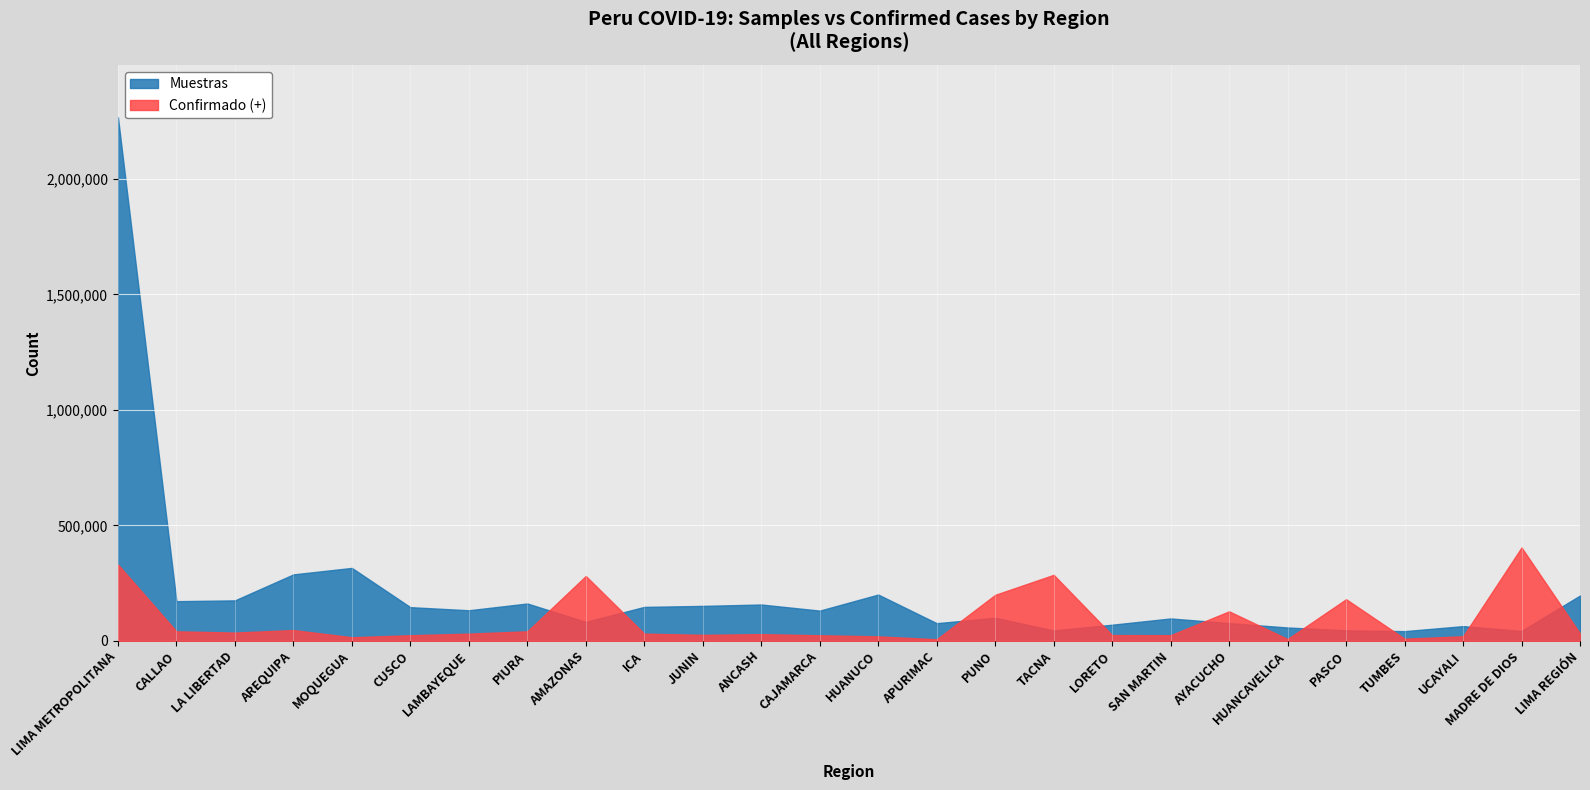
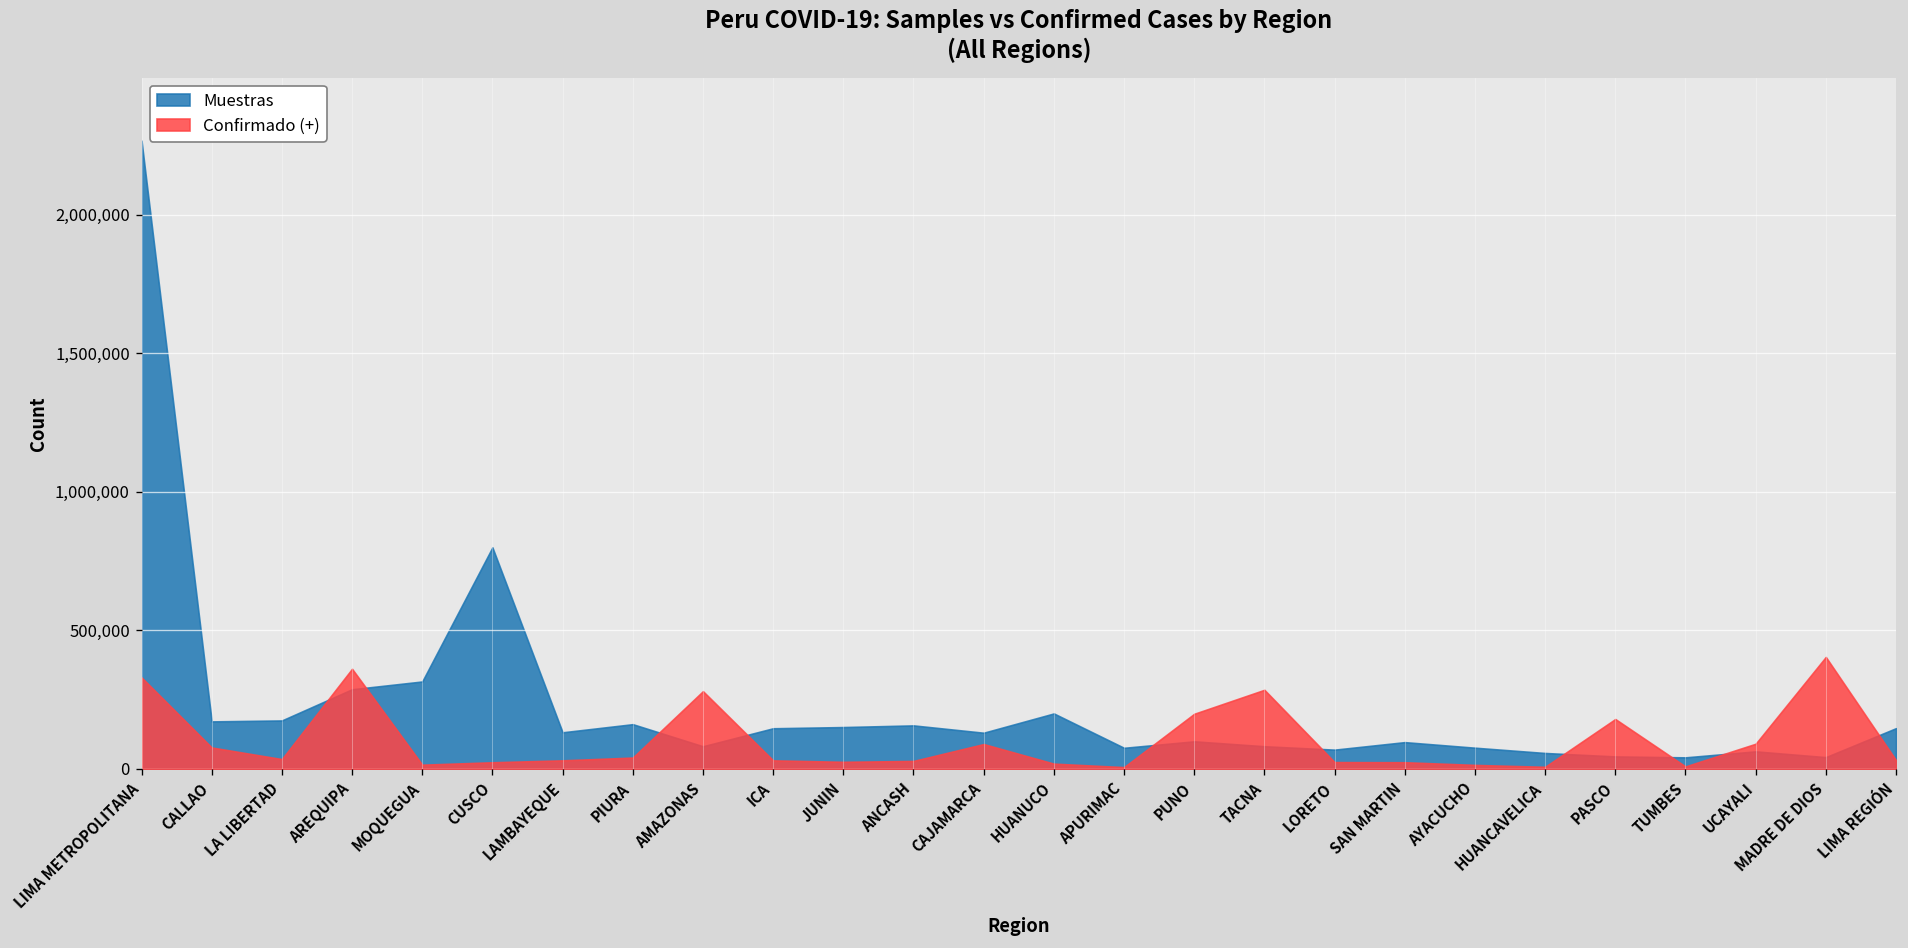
  {
    "Muestras": {
      "LIMA METROPOLITANA": "2,270,000",
      "CALLAO": "170,000",
      "LA LIBERTAD": "180,000",
      "AREQUIPA": "290,000",
      "MOQUEGUA": "320,000",
-     "CUSCO": "150,000",
+     "CUSCO": "800,000",
      "LAMBAYEQUE": "130,000",
      "PIURA": "160,000",
      "AMAZONAS": "80,000",
      "ICA": "150,000",
      "JUNIN": "150,000",
      "ANCASH": "160,000",
      "CAJAMARCA": "130,000",
      "HUANUCO": "200,000",
      "APURIMAC": "80,000",
      "PUNO": "100,000",
-     "TACNA": "40,000",
+     "TACNA": "80,000",
      "LORETO": "70,000",
      "SAN MARTIN": "100,000",
      "AYACUCHO": "80,000",
      "HUANCAVELICA": "60,000",
      "PASCO": "50,000",
      "TUMBES": "40,000",
      "UCAYALI": "60,000",
      "MADRE DE DIOS": "40,000",
-     "LIMA REGIÓN": "200,000"
+     "LIMA REGIÓN": "150,000"
    },
    "Confirmado (+)": {
      "LIMA METROPOLITANA": "330,000",
-     "CALLAO": "40,000",
+     "CALLAO": "80,000",
      "LA LIBERTAD": "40,000",
-     "AREQUIPA": "50,000",
+     "AREQUIPA": "360,000",
      "MOQUEGUA": "20,000",
      "CUSCO": "20,000",
      "LAMBAYEQUE": "30,000",
      "PIURA": "40,000",
      "AMAZONAS": "280,000",
      "ICA": "30,000",
      "JUNIN": "30,000",
      "ANCASH": "30,000",
-     "CAJAMARCA": "20,000",
+     "CAJAMARCA": "90,000",
      "HUANUCO": "20,000",
      "PUNO": "200,000",
      "TACNA": "290,000",
      "LORETO": "20,000",
      "SAN MARTIN": "20,000",
-     "AYACUCHO": "130,000",
+     "AYACUCHO": "10,000",
      "PASCO": "180,000",
-     "UCAYALI": "20,000",
+     "UCAYALI": "90,000",
      "MADRE DE DIOS": "400,000",
      "LIMA REGIÓN": "30,000"
    }
  }
